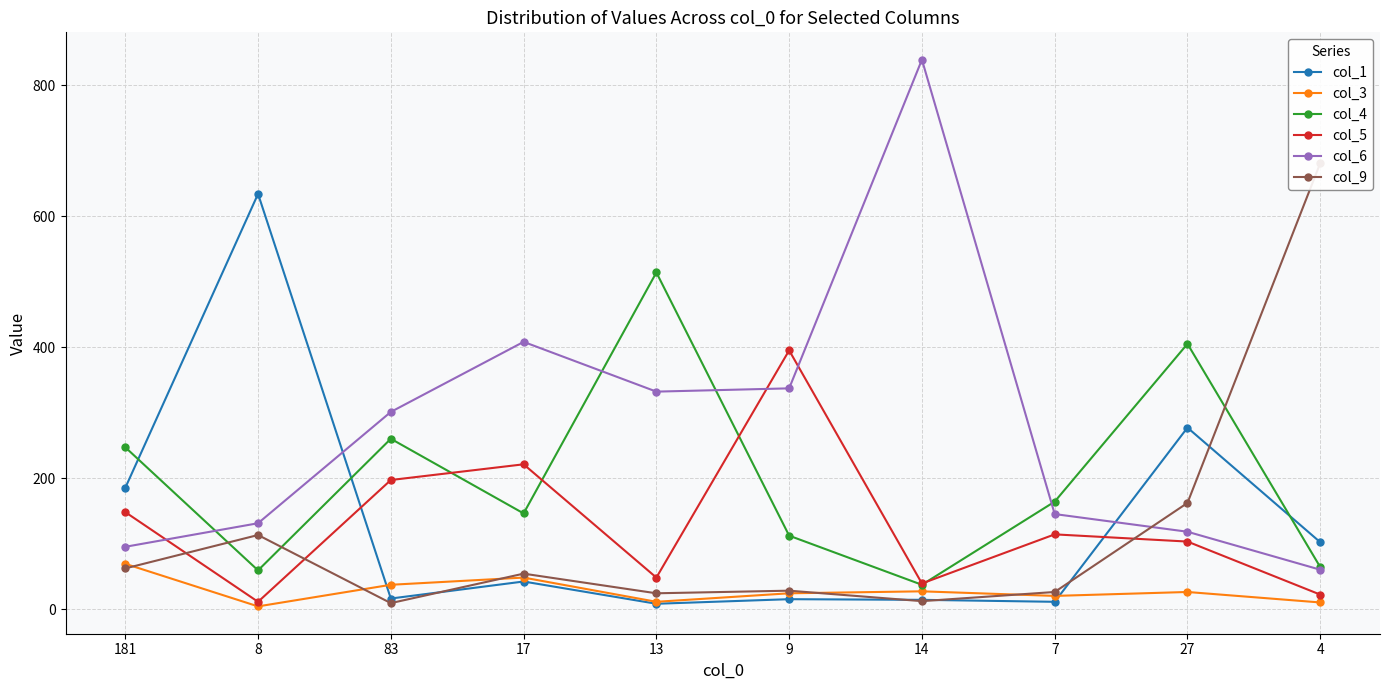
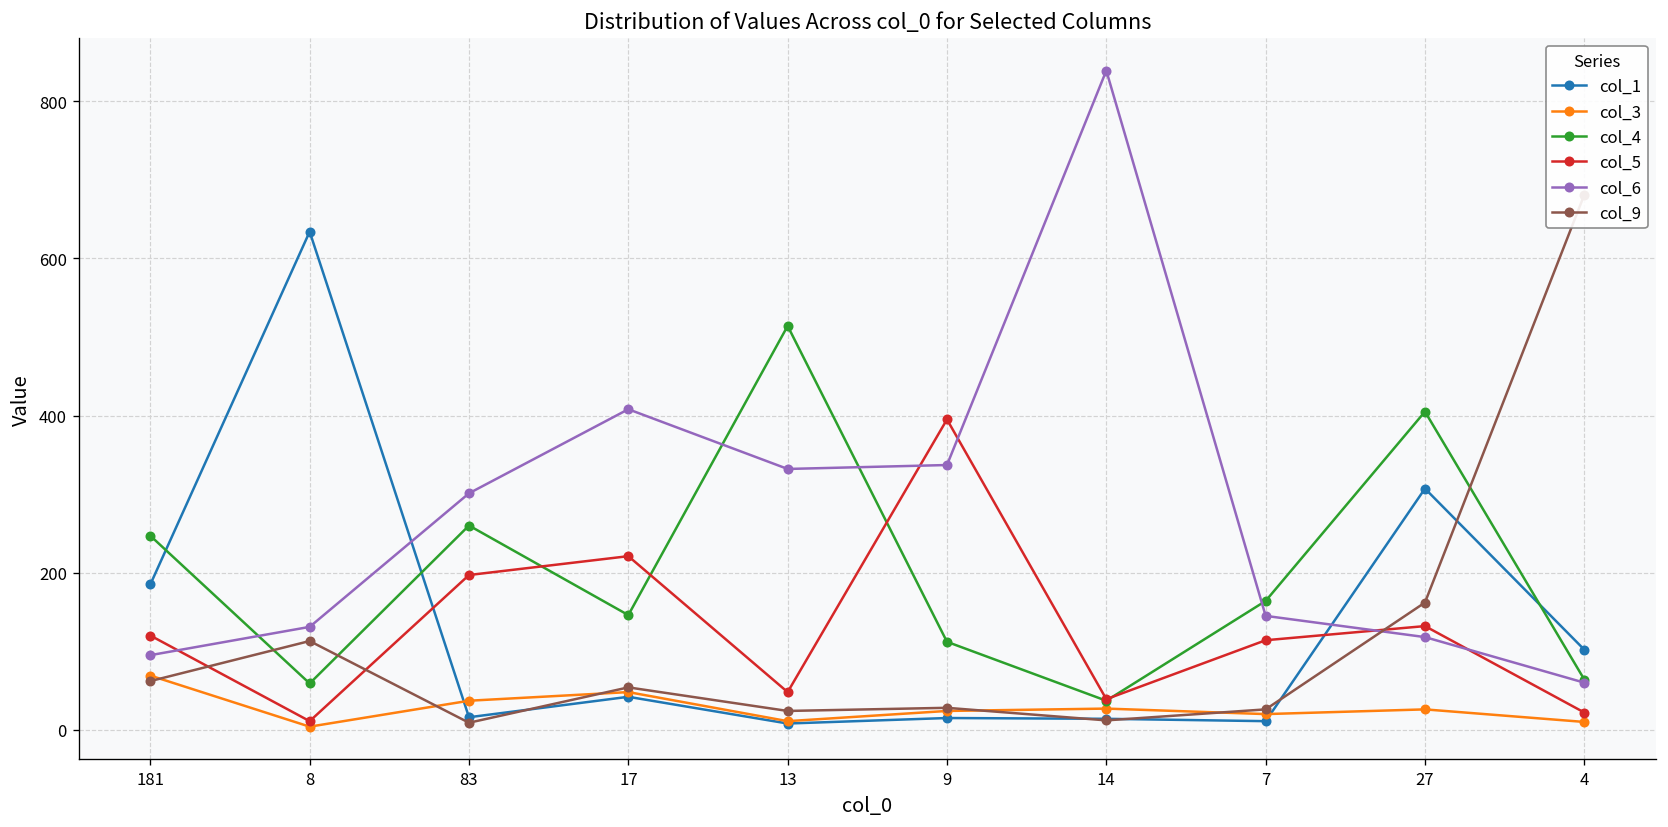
  {
    "col_1": {
      "181": 190,
      "8": 630,
      "83": 20,
      "17": 40,
      "9": 20,
      "7": 10,
-     "27": 280,
+     "27": 310,
      "4": 100
    },
    "col_3": {
      "181": 70,
      "8": 0,
      "83": 40,
      "17": 50,
      "9": 20,
      "14": 30,
      "7": 20,
      "27": 30,
      "4": 10
    },
    "col_4": {
      "181": 250,
      "8": 60,
      "83": 260,
      "17": 150,
      "13": 510,
      "9": 110,
      "7": 160,
      "27": 410,
      "4": 60
    },
    "col_5": {
-     "181": 150,
+     "181": 120,
      "8": 10,
      "83": 200,
      "17": 220,
      "13": 50,
      "9": 400,
      "7": 110,
-     "27": 100,
+     "27": 130,
      "4": 20
    },
    "col_6": {
      "181": 100,
      "8": 130,
      "83": 300,
      "17": 410,
      "13": 330,
      "9": 340,
      "14": 840,
      "7": 150,
      "27": 120,
      "4": 60
    },
    "col_9": {
      "181": 60,
      "8": 110,
      "83": 10,
      "17": 50,
      "13": 20,
      "9": 30,
      "7": 30,
      "27": 160
    }
  }
